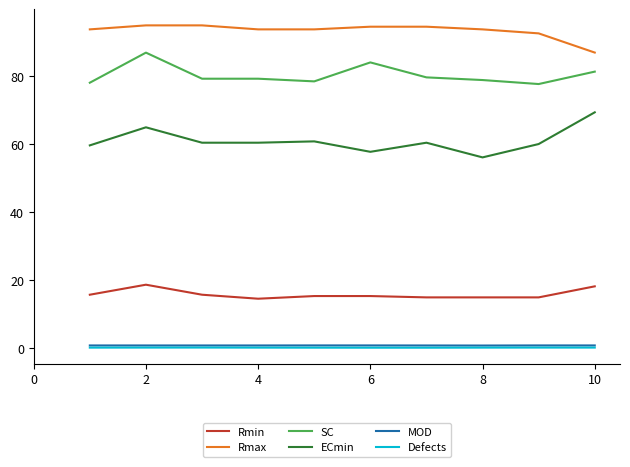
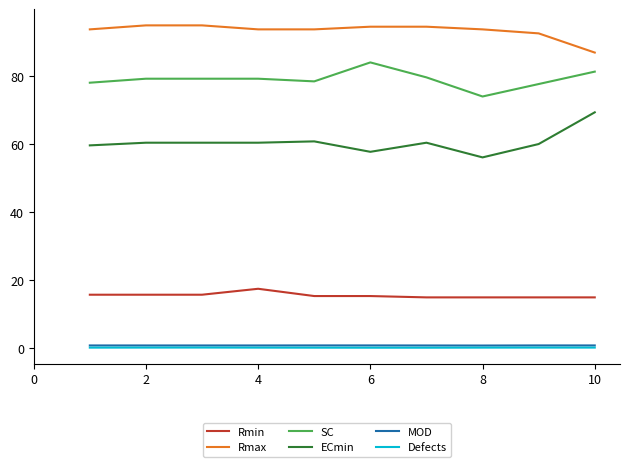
  {
    "Rmin": {
-     "2": 19,
-     "4": 15,
+     "2": 16,
+     "4": 17,
      "6": 15,
      "8": 15,
-     "10": 18
+     "10": 15
    },
    "Rmax": {
      "2": 95,
      "4": 94,
      "6": 95,
      "8": 94,
      "10": 87
    },
    "SC": {
-     "2": 87,
+     "2": 79,
      "4": 79,
      "6": 84,
-     "8": 79,
+     "8": 74,
      "10": 81
    },
    "ECmin": {
-     "2": 65,
+     "2": 60,
      "4": 60,
      "6": 58,
      "8": 56,
      "10": 69
    }
  }
